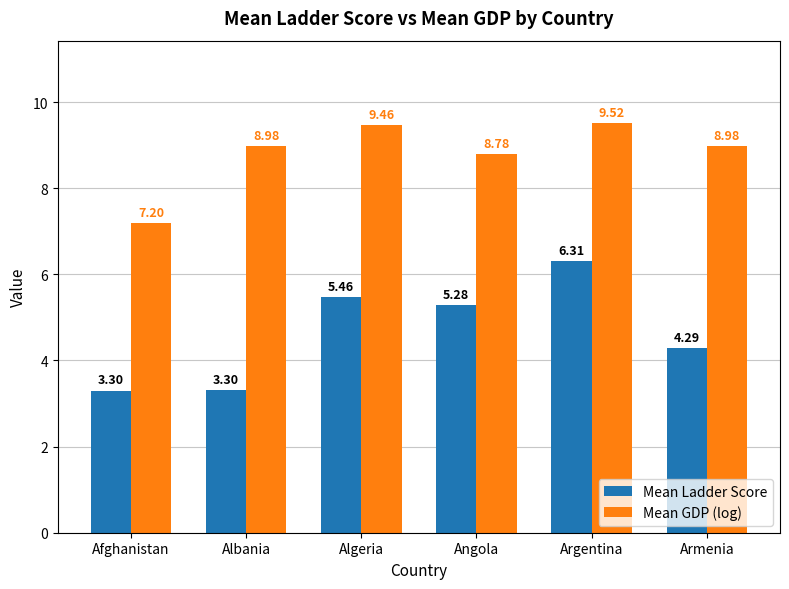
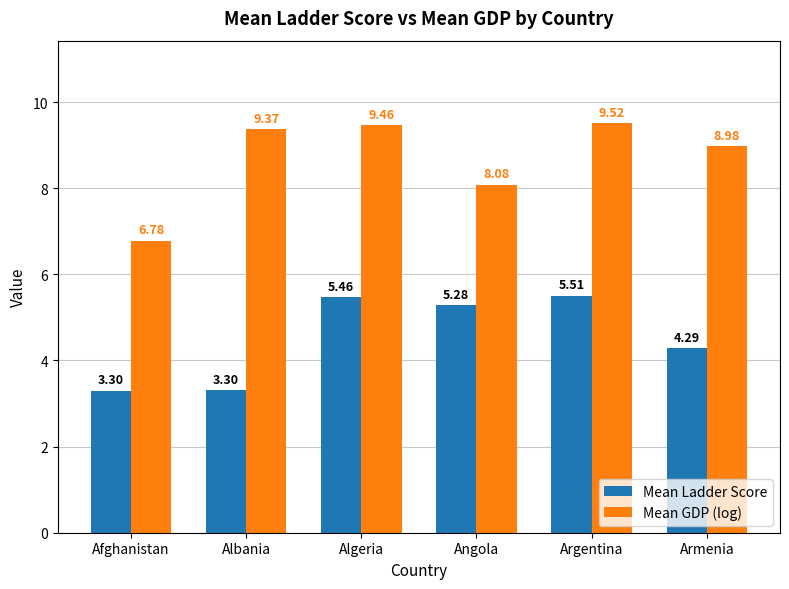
  {
    "Mean Ladder Score": {
      "Afghanistan": 3.30,
      "Albania": 3.30,
      "Algeria": 5.46,
      "Angola": 5.28,
-     "Argentina": 6.31,
+     "Argentina": 5.51,
      "Armenia": 4.29
    },
    "Mean GDP (log)": {
-     "Afghanistan": 7.20,
-     "Albania": 8.98,
+     "Afghanistan": 6.78,
+     "Albania": 9.37,
      "Algeria": 9.46,
-     "Angola": 8.78,
+     "Angola": 8.08,
      "Argentina": 9.52,
      "Armenia": 8.98
    }
  }
